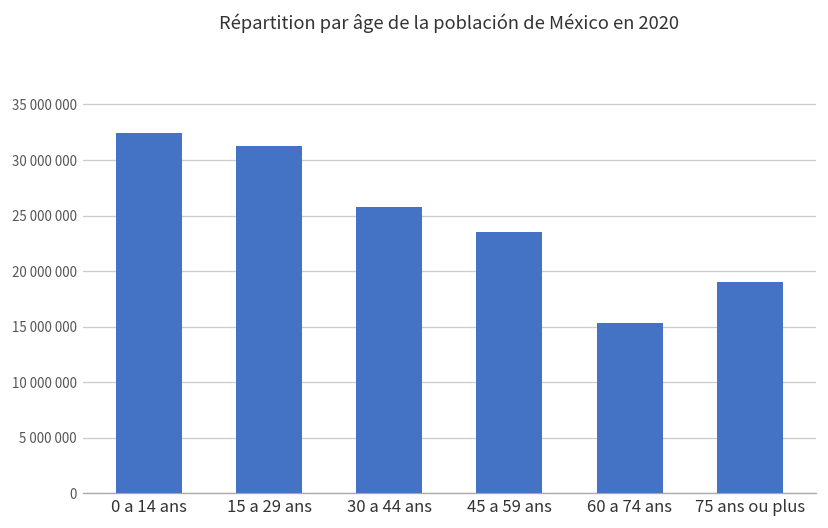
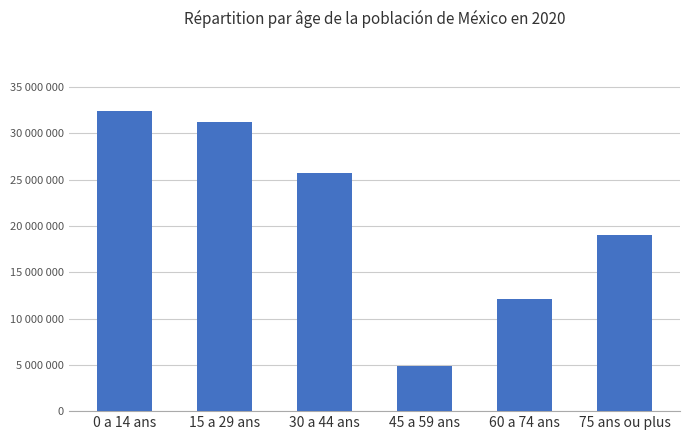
  {
    "0 a 14 ans": 32000000,
    "15 a 29 ans": 31000000,
    "30 a 44 ans": 26000000,
-   "45 a 59 ans": 23000000,
-   "60 a 74 ans": 15000000,
+   "45 a 59 ans": 5000000,
+   "60 a 74 ans": 12000000,
    "75 ans ou plus": 19000000
  }
